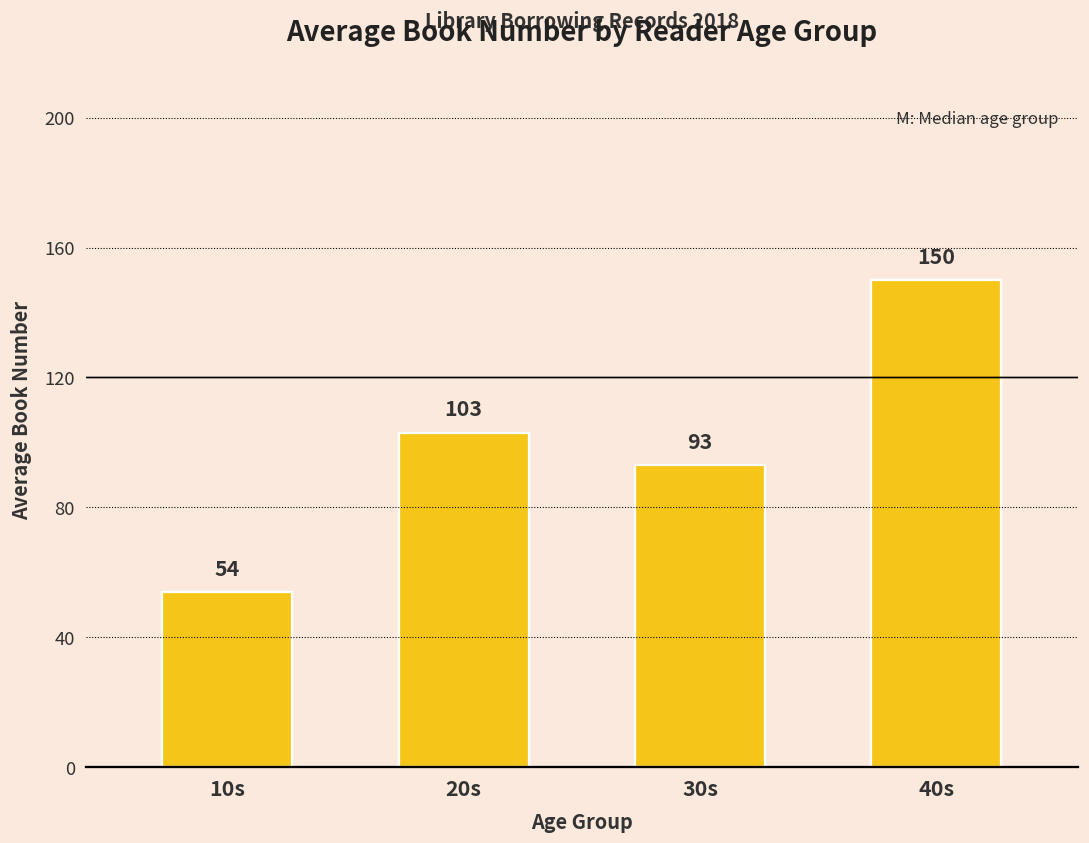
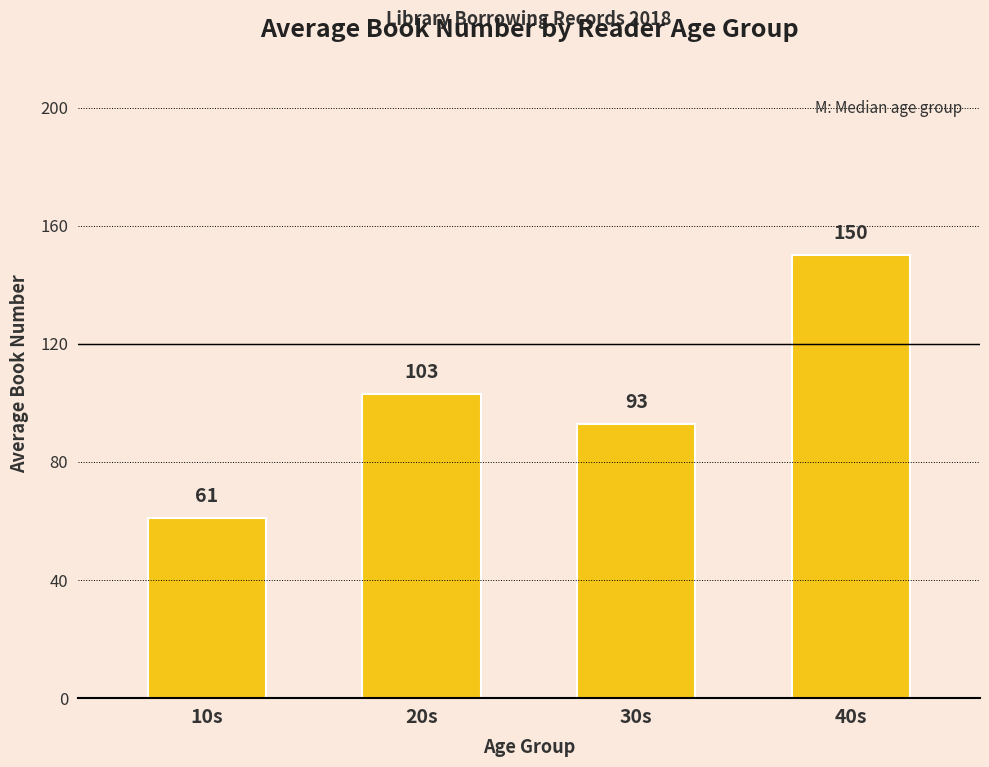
  {
-   "10s": 54,
+   "10s": 61,
    "20s": 103,
    "30s": 93,
    "40s": 150
  }
